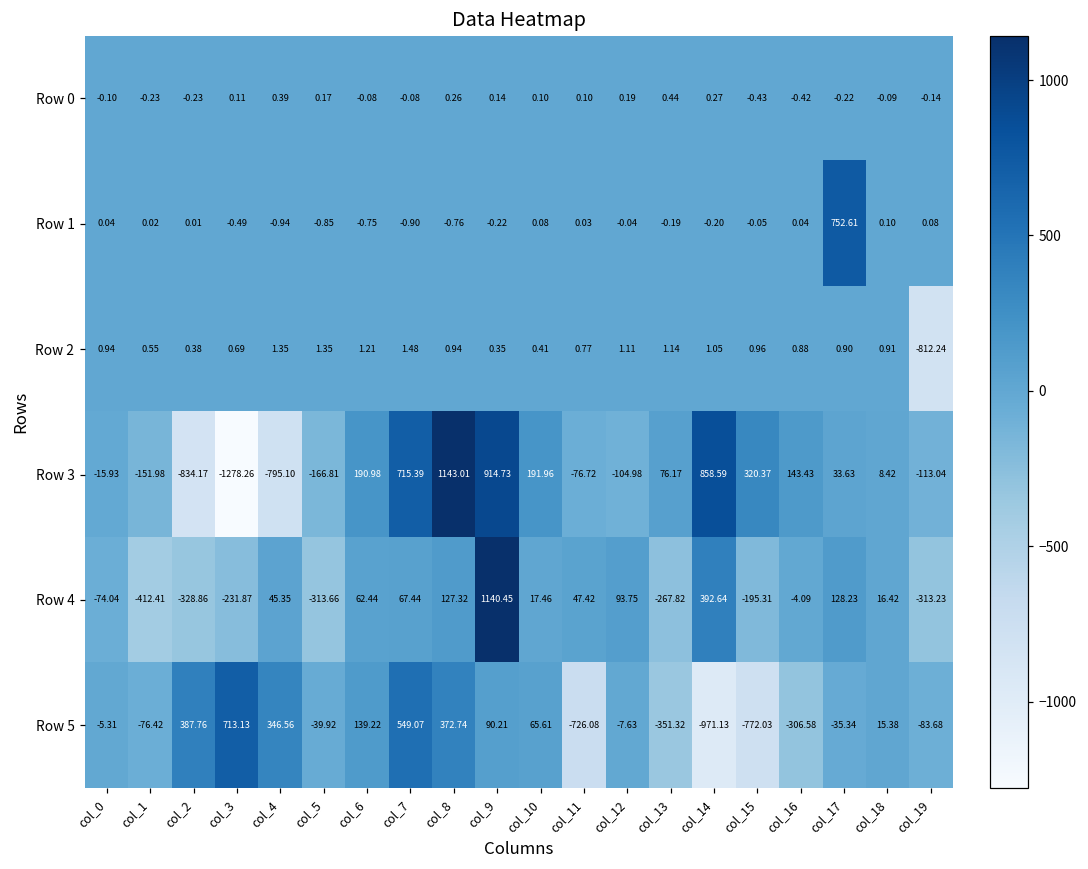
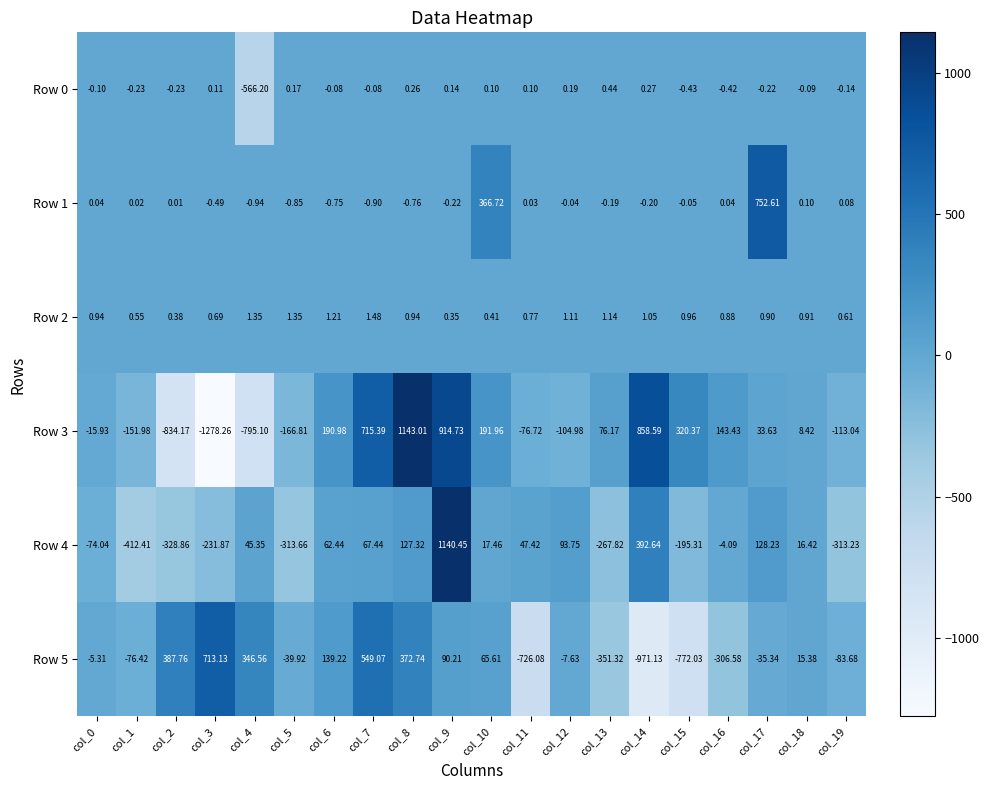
  {
    "Row 0": {
      "col_0": -0.10,
      "col_1": -0.23,
      "col_2": -0.23,
      "col_3": 0.11,
-     "col_4": 0.39,
+     "col_4": -566.20,
      "col_5": 0.17,
      "col_6": -0.08,
      "col_7": -0.08,
      "col_8": 0.26,
      "col_9": 0.14,
      "col_10": 0.10,
      "col_11": 0.10,
      "col_12": 0.19,
      "col_13": 0.44,
      "col_14": 0.27,
      "col_15": -0.43,
      "col_16": -0.42,
      "col_17": -0.22,
      "col_18": -0.09,
      "col_19": -0.14
    },
    "Row 1": {
      "col_0": 0.04,
      "col_1": 0.02,
      "col_2": 0.01,
      "col_3": -0.49,
      "col_4": -0.94,
      "col_5": -0.85,
      "col_6": -0.75,
      "col_7": -0.90,
      "col_8": -0.76,
      "col_9": -0.22,
-     "col_10": 0.08,
+     "col_10": 366.72,
      "col_11": 0.03,
      "col_12": -0.04,
      "col_13": -0.19,
      "col_14": -0.20,
      "col_15": -0.05,
      "col_16": 0.04,
      "col_17": 752.61,
      "col_18": 0.10,
      "col_19": 0.08
    },
    "Row 2": {
      "col_0": 0.94,
      "col_1": 0.55,
      "col_2": 0.38,
      "col_3": 0.69,
      "col_4": 1.35,
      "col_5": 1.35,
      "col_6": 1.21,
      "col_7": 1.48,
      "col_8": 0.94,
      "col_9": 0.35,
      "col_10": 0.41,
      "col_11": 0.77,
      "col_12": 1.11,
      "col_13": 1.14,
      "col_14": 1.05,
      "col_15": 0.96,
      "col_16": 0.88,
      "col_17": 0.90,
      "col_18": 0.91,
-     "col_19": -812.24
+     "col_19": 0.61
    },
    "Row 3": {
      "col_0": -15.93,
      "col_1": -151.98,
      "col_2": -834.17,
      "col_3": -1278.26,
      "col_4": -795.10,
      "col_5": -166.81,
      "col_6": 190.98,
      "col_7": 715.39,
      "col_8": 1143.01,
      "col_9": 914.73,
      "col_10": 191.96,
      "col_11": -76.72,
      "col_12": -104.98,
      "col_13": 76.17,
      "col_14": 858.59,
      "col_15": 320.37,
      "col_16": 143.43,
      "col_17": 33.63,
      "col_18": 8.42,
      "col_19": -113.04
    },
    "Row 4": {
      "col_0": -74.04,
      "col_1": -412.41,
      "col_2": -328.86,
      "col_3": -231.87,
      "col_4": 45.35,
      "col_5": -313.66,
      "col_6": 62.44,
      "col_7": 67.44,
      "col_8": 127.32,
      "col_9": 1140.45,
      "col_10": 17.46,
      "col_11": 47.42,
      "col_12": 93.75,
      "col_13": -267.82,
      "col_14": 392.64,
      "col_15": -195.31,
      "col_16": -4.09,
      "col_17": 128.23,
      "col_18": 16.42,
      "col_19": -313.23
    },
    "Row 5": {
      "col_0": -5.31,
      "col_1": -76.42,
      "col_2": 387.76,
      "col_3": 713.13,
      "col_4": 346.56,
      "col_5": -39.92,
      "col_6": 139.22,
      "col_7": 549.07,
      "col_8": 372.74,
      "col_9": 90.21,
      "col_10": 65.61,
      "col_11": -726.08,
      "col_12": -7.63,
      "col_13": -351.32,
      "col_14": -971.13,
      "col_15": -772.03,
      "col_16": -306.58,
      "col_17": -35.34,
      "col_18": 15.38,
      "col_19": -83.68
    }
  }
